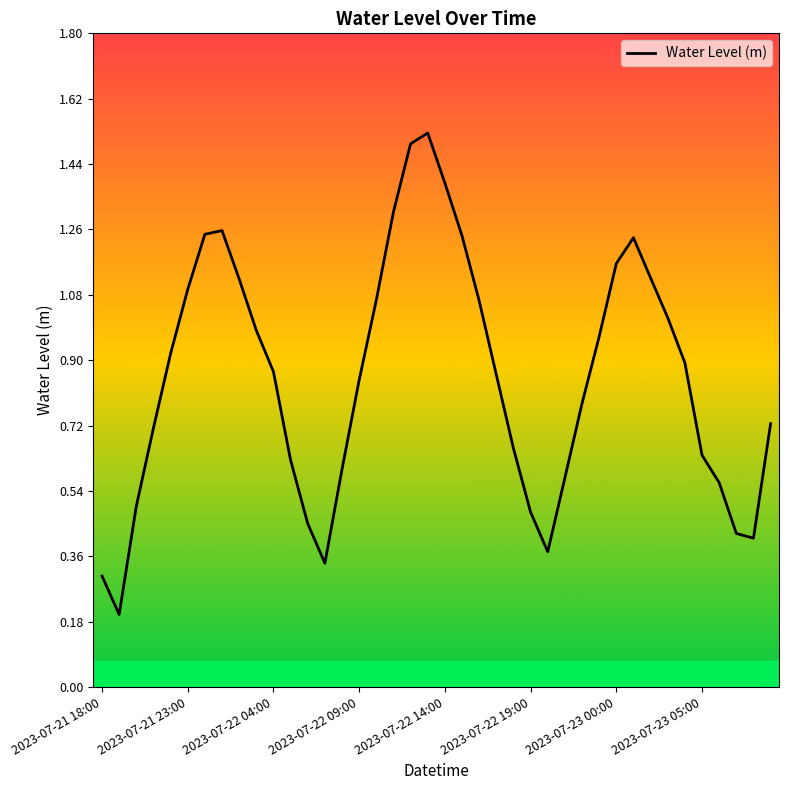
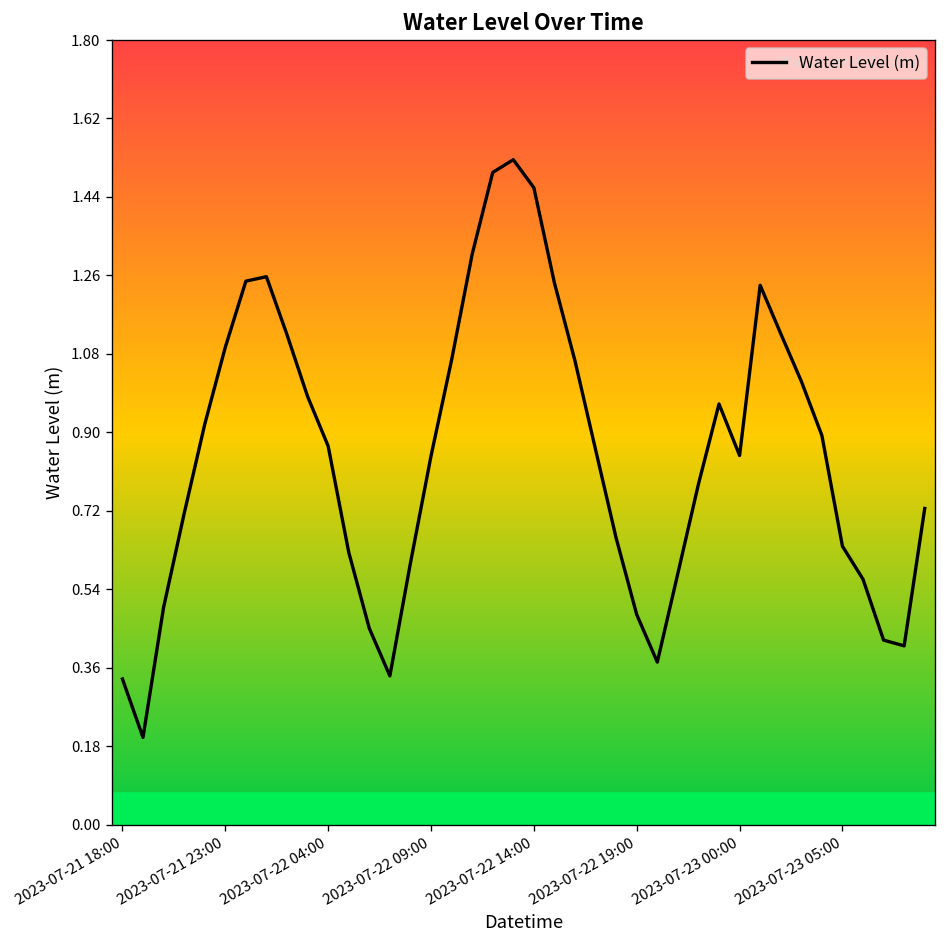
  {
-   "2023-07-21 18:00": 0.31,
+   "2023-07-21 18:00": 0.33,
    "2023-07-21 23:00": 1.09,
    "2023-07-22 04:00": 0.87,
    "2023-07-22 09:00": 0.85,
-   "2023-07-22 14:00": 1.39,
+   "2023-07-22 14:00": 1.46,
    "2023-07-22 19:00": 0.48,
-   "2023-07-23 00:00": 1.17,
+   "2023-07-23 00:00": 0.85,
    "2023-07-23 05:00": 0.64
  }
